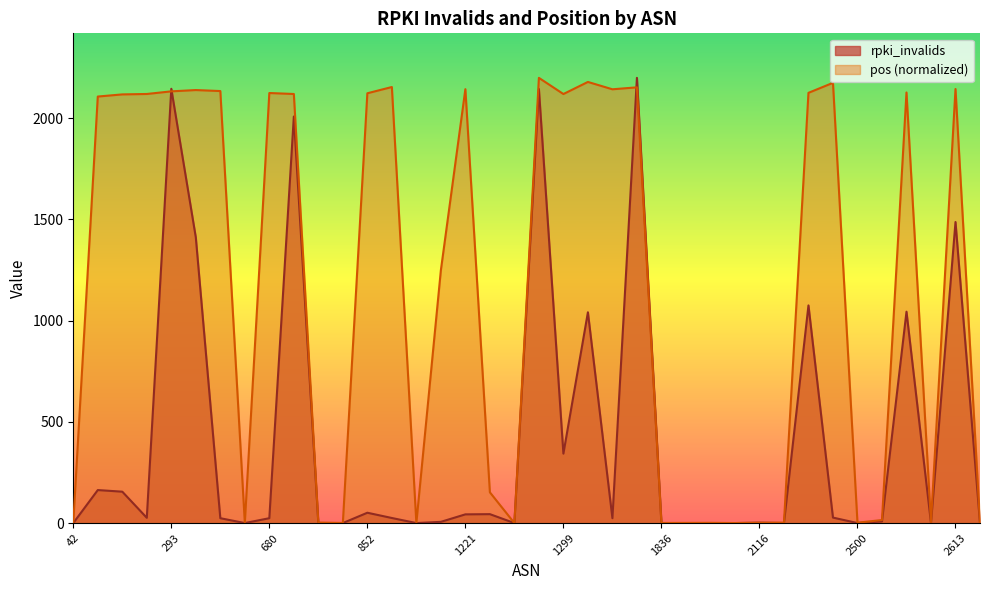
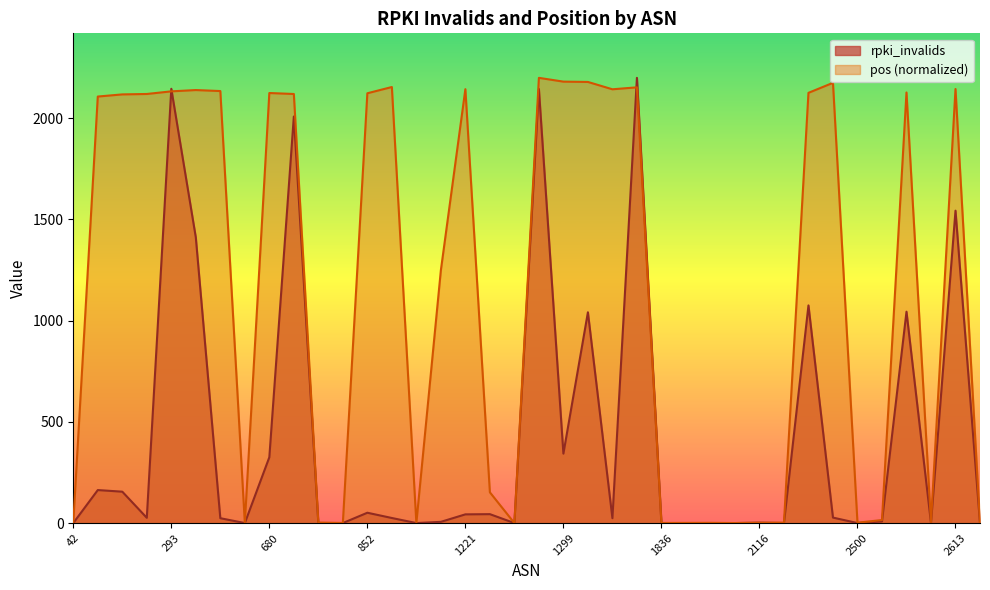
  {
    "rpki_invalids": {
-     "680": 20,
+     "680": 330,
      "852": 50,
      "1221": 40,
      "1299": 340,
-     "2613": 1490
+     "2613": 1540
    },
    "pos (normalized)": {
      "680": 2120,
      "852": 2120,
      "1221": 2140,
-     "1299": 2120,
+     "1299": 2180,
      "2613": 2140
    }
  }
